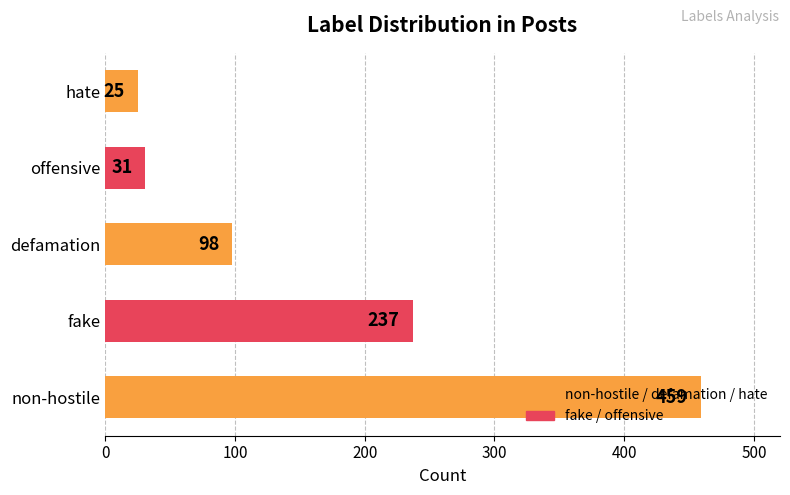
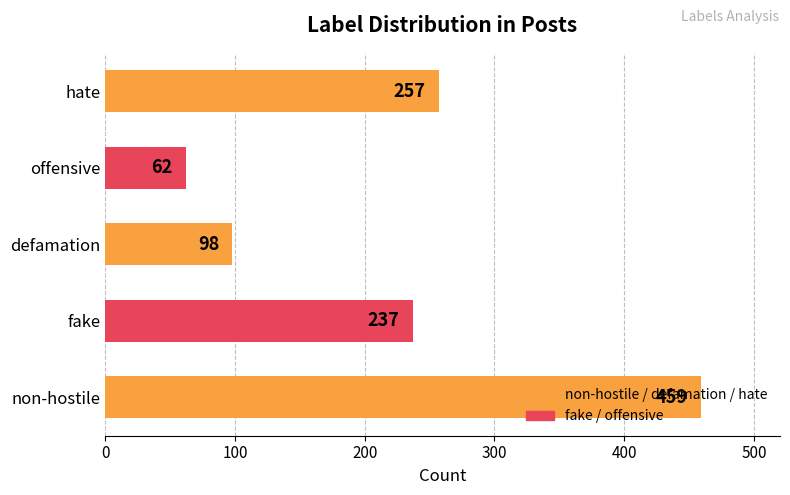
  {
-   "hate": 25,
-   "offensive": 31,
+   "hate": 257,
+   "offensive": 62,
    "defamation": 98,
    "fake": 237,
    "non-hostile": 459
  }
